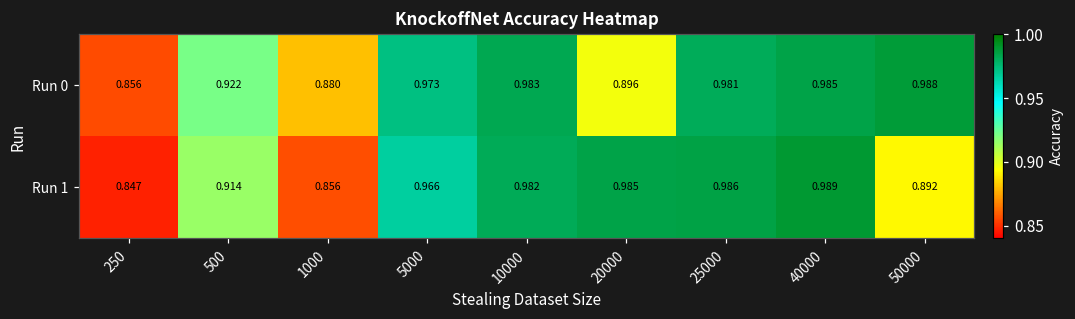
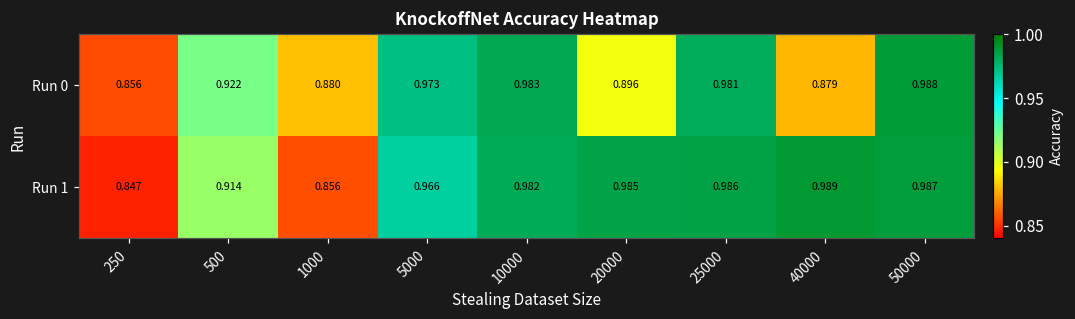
  {
    "Run 0": {
      "250": 0.856,
      "500": 0.922,
      "1000": 0.880,
      "5000": 0.973,
      "10000": 0.983,
      "20000": 0.896,
      "25000": 0.981,
-     "40000": 0.985,
+     "40000": 0.879,
      "50000": 0.988
    },
    "Run 1": {
      "250": 0.847,
      "500": 0.914,
      "1000": 0.856,
      "5000": 0.966,
      "10000": 0.982,
      "20000": 0.985,
      "25000": 0.986,
      "40000": 0.989,
-     "50000": 0.892
+     "50000": 0.987
    }
  }
